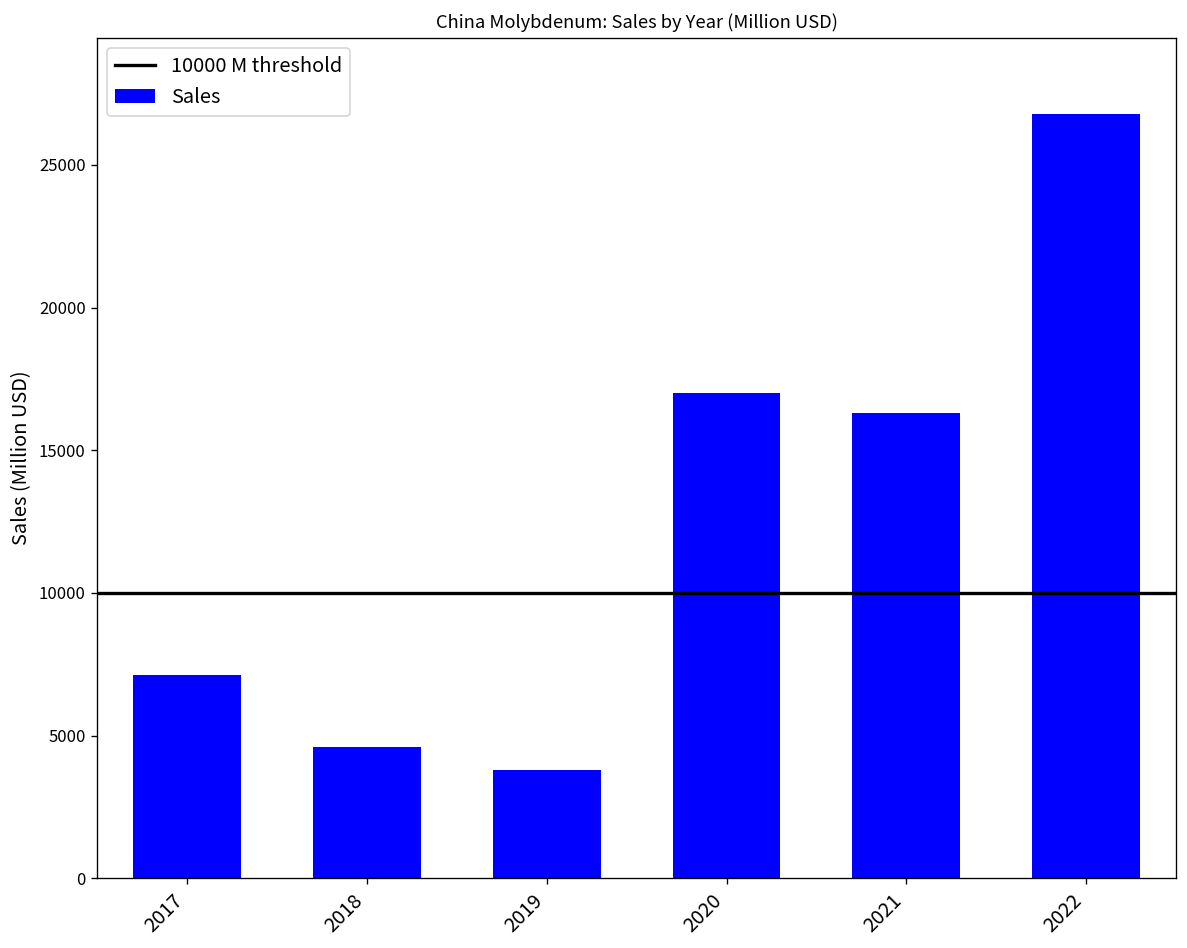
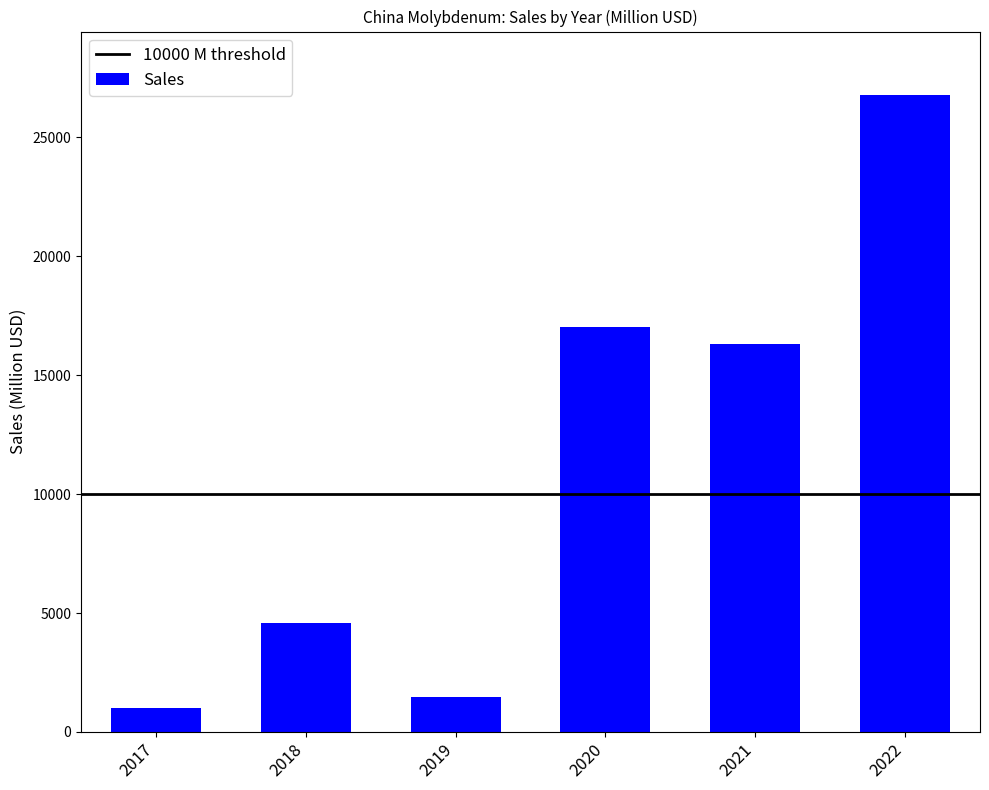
  {
-   "2017": 7100,
+   "2017": 1000,
    "2018": 4600,
-   "2019": 3800,
+   "2019": 1500,
    "2020": 17000,
    "2021": 16300,
    "2022": 26800
  }
